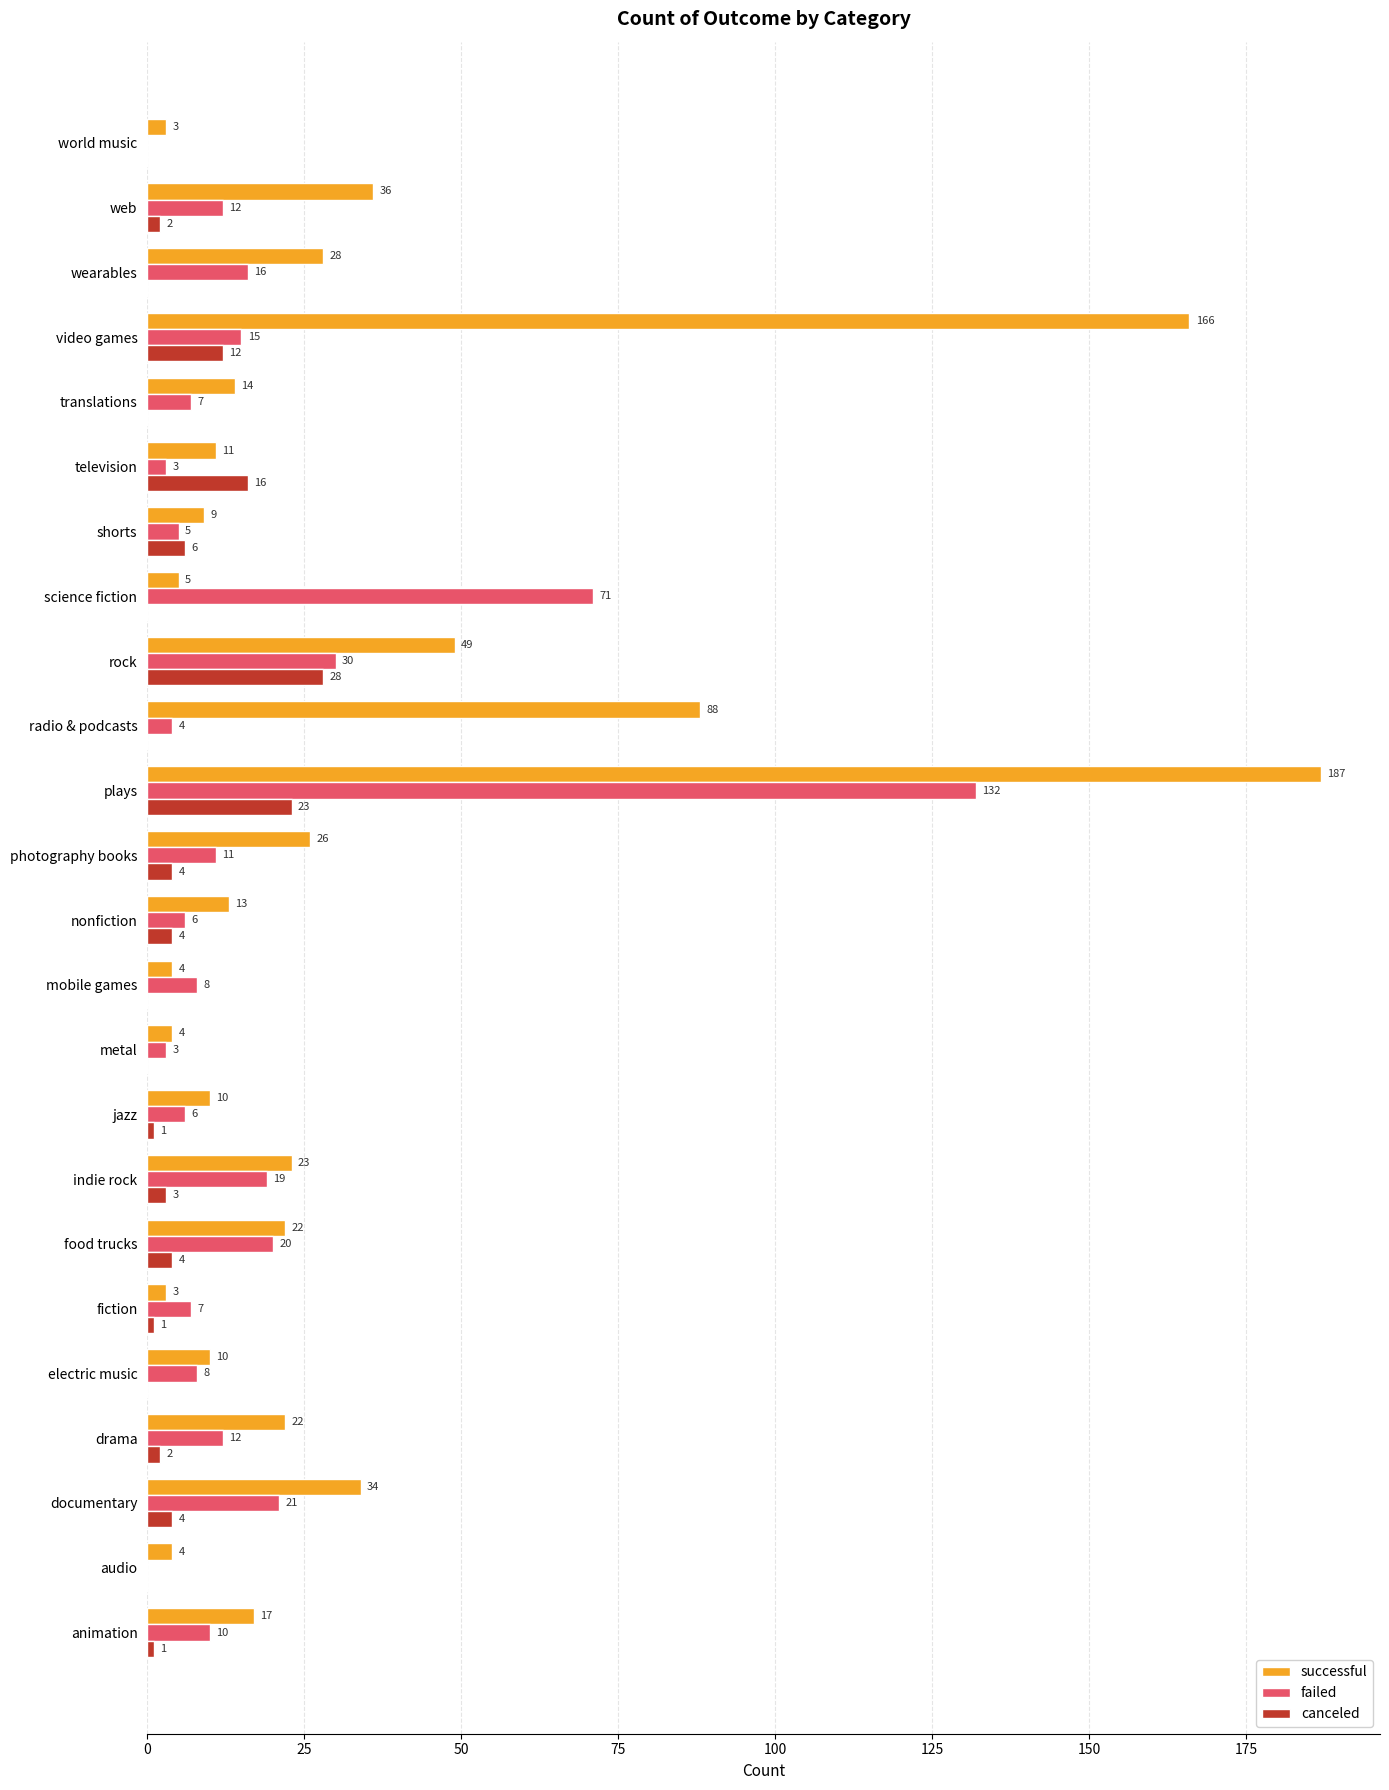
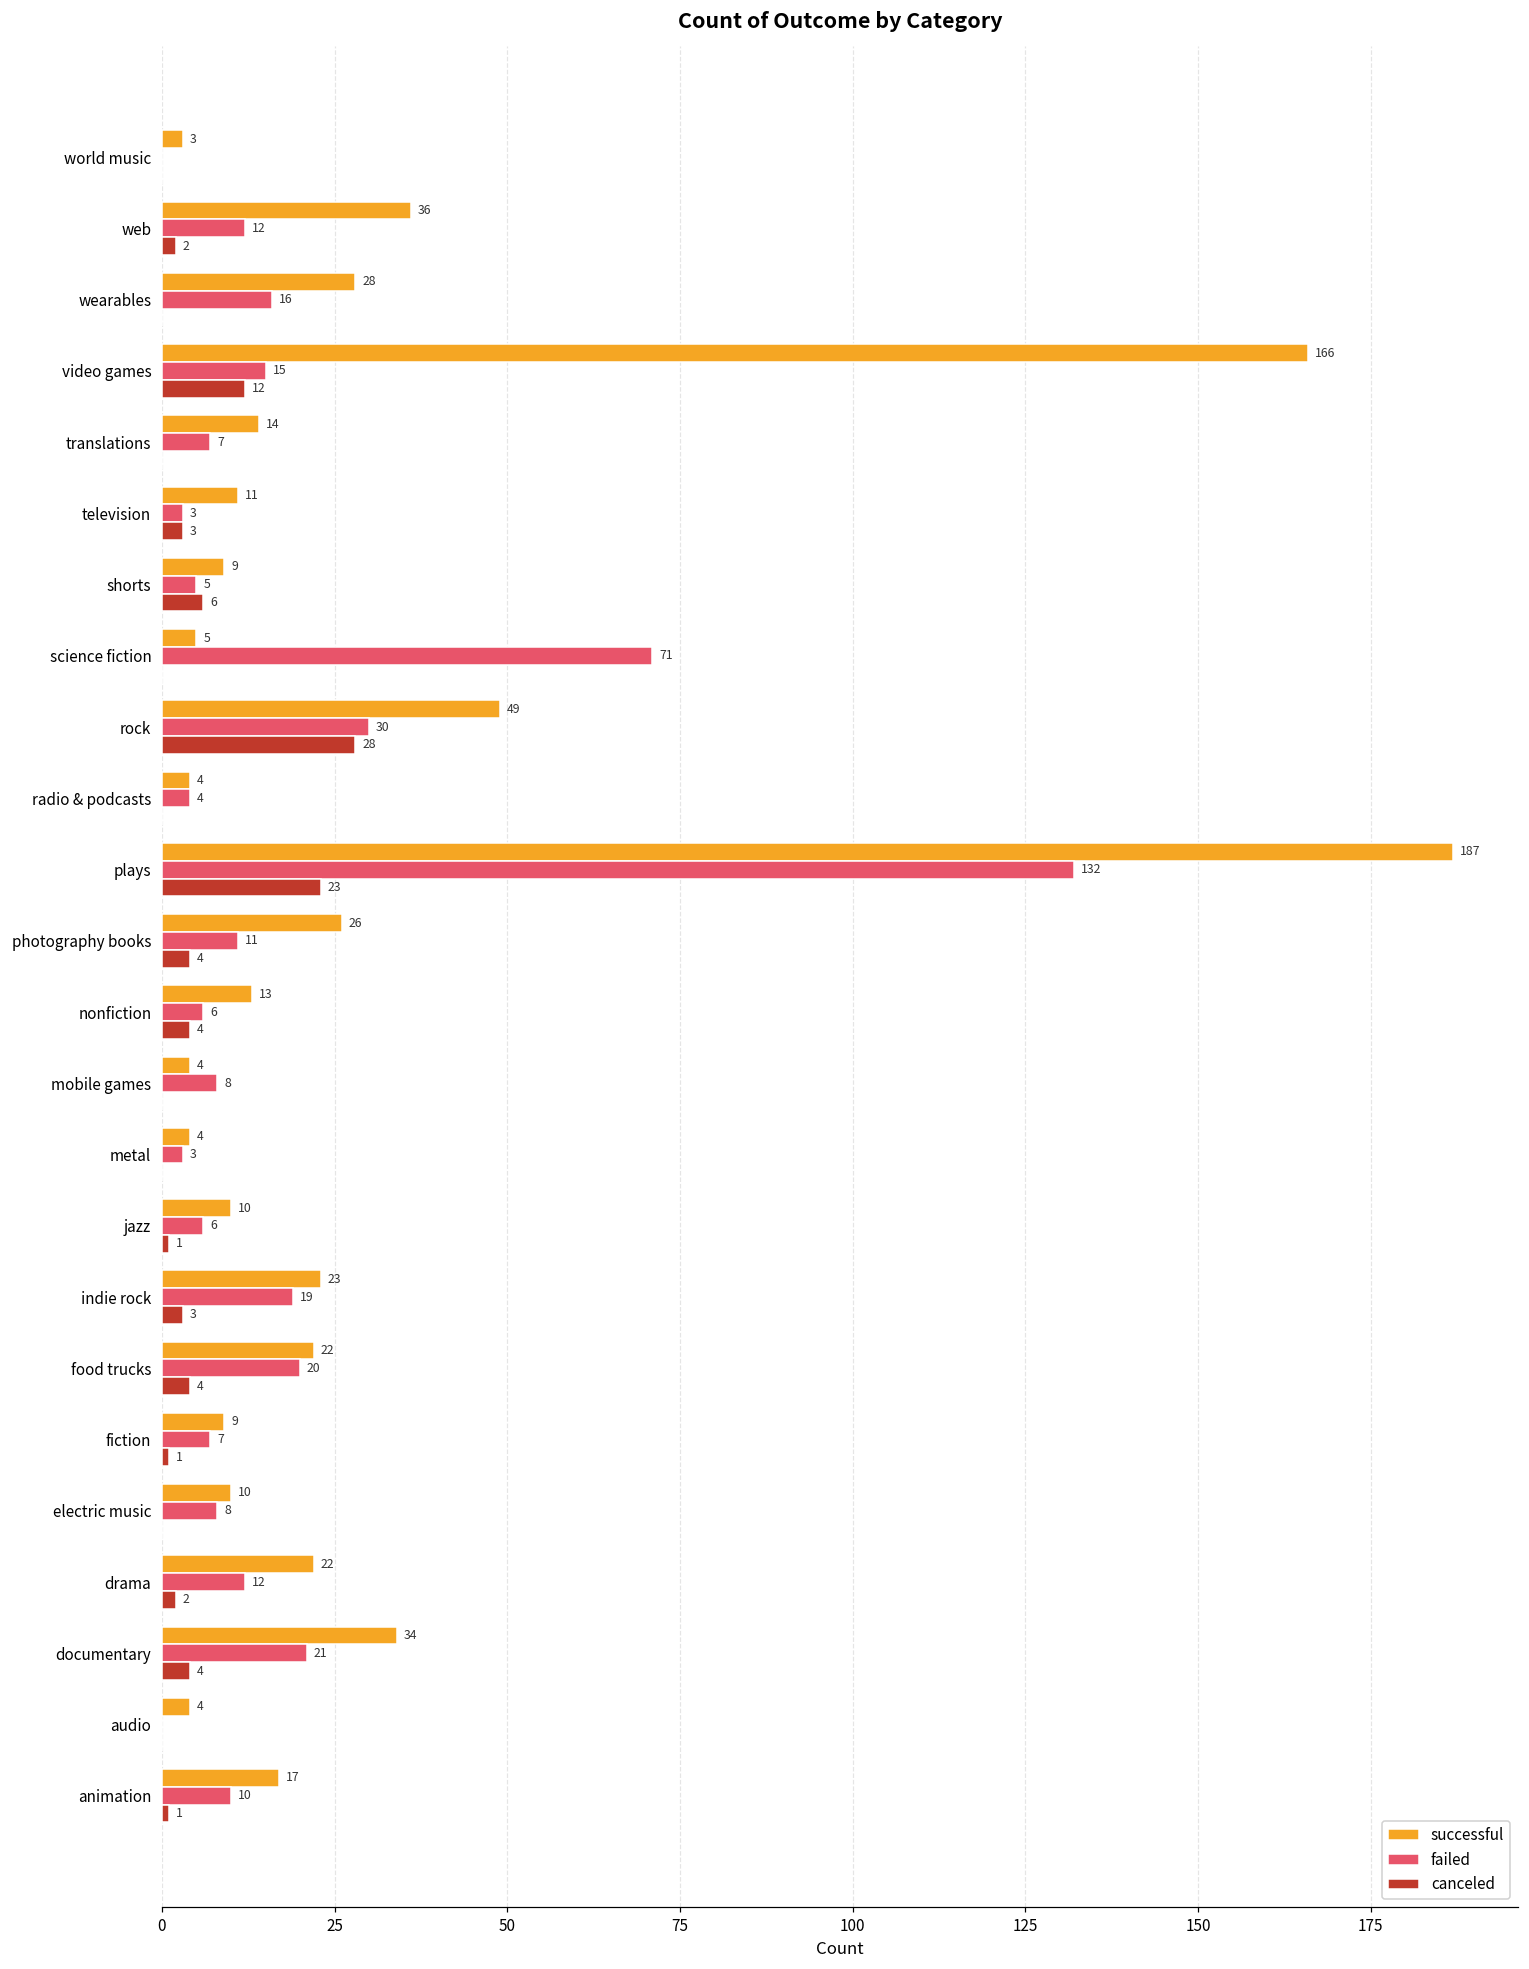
  {
    "successful": {
      "world music": 3,
      "web": 36,
      "wearables": 28,
      "video games": 166,
      "translations": 14,
      "television": 11,
      "shorts": 9,
      "science fiction": 5,
      "rock": 49,
-     "radio & podcasts": 88,
+     "radio & podcasts": 4,
      "plays": 187,
      "photography books": 26,
      "nonfiction": 13,
      "mobile games": 4,
      "metal": 4,
      "jazz": 10,
      "indie rock": 23,
      "food trucks": 22,
-     "fiction": 3,
+     "fiction": 9,
      "electric music": 10,
      "drama": 22,
      "documentary": 34,
      "audio": 4,
      "animation": 17
    },
    "failed": {
      "web": 12,
      "wearables": 16,
      "video games": 15,
      "translations": 7,
      "television": 3,
      "shorts": 5,
      "science fiction": 71,
      "rock": 30,
      "radio & podcasts": 4,
      "plays": 132,
      "photography books": 11,
      "nonfiction": 6,
      "mobile games": 8,
      "metal": 3,
      "jazz": 6,
      "indie rock": 19,
      "food trucks": 20,
      "fiction": 7,
      "electric music": 8,
      "drama": 12,
      "documentary": 21,
      "animation": 10
    },
    "canceled": {
      "web": 2,
      "video games": 12,
-     "television": 16,
+     "television": 3,
      "shorts": 6,
      "rock": 28,
      "plays": 23,
      "photography books": 4,
      "nonfiction": 4,
      "jazz": 1,
      "indie rock": 3,
      "food trucks": 4,
      "fiction": 1,
      "drama": 2,
      "documentary": 4,
      "animation": 1
    }
  }
